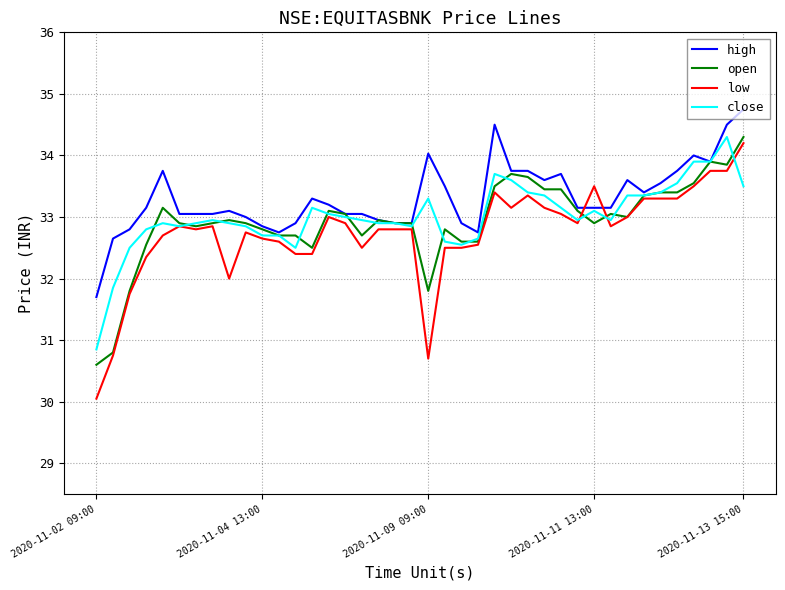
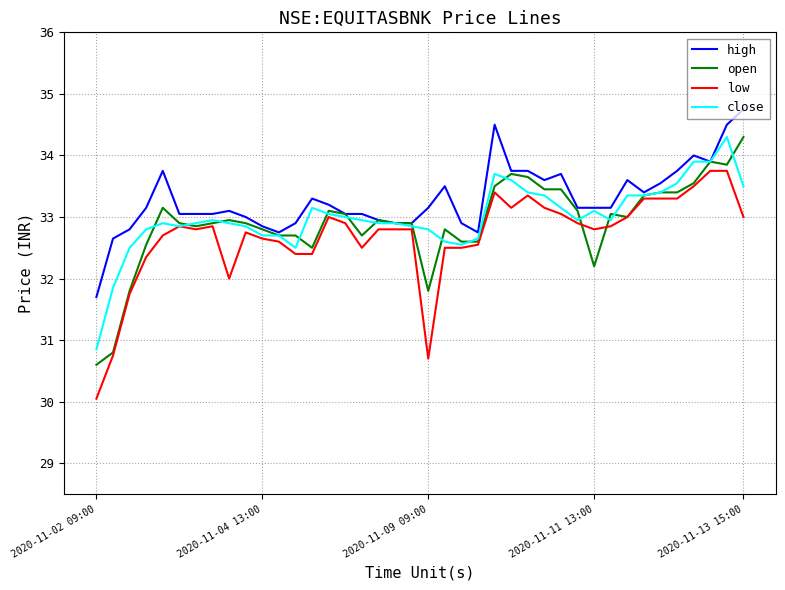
  {
    "high": {
      "2020-11-02 09:00": 31.7,
      "2020-11-04 13:00": 32.9,
-     "2020-11-09 09:00": 34.0,
+     "2020-11-09 09:00": 33.2,
      "2020-11-11 13:00": 33.2
    },
    "open": {
      "2020-11-02 09:00": 30.6,
      "2020-11-04 13:00": 32.8,
      "2020-11-09 09:00": 31.8,
-     "2020-11-11 13:00": 32.9,
+     "2020-11-11 13:00": 32.2,
      "2020-11-13 15:00": 34.3
    },
    "low": {
      "2020-11-02 09:00": 30.1,
      "2020-11-04 13:00": 32.7,
      "2020-11-09 09:00": 30.7,
-     "2020-11-11 13:00": 33.5,
-     "2020-11-13 15:00": 34.2
+     "2020-11-11 13:00": 32.8,
+     "2020-11-13 15:00": 33.0
    },
    "close": {
      "2020-11-02 09:00": 30.9,
      "2020-11-04 13:00": 32.7,
-     "2020-11-09 09:00": 33.3,
+     "2020-11-09 09:00": 32.8,
      "2020-11-11 13:00": 33.1,
      "2020-11-13 15:00": 33.5
    }
  }
